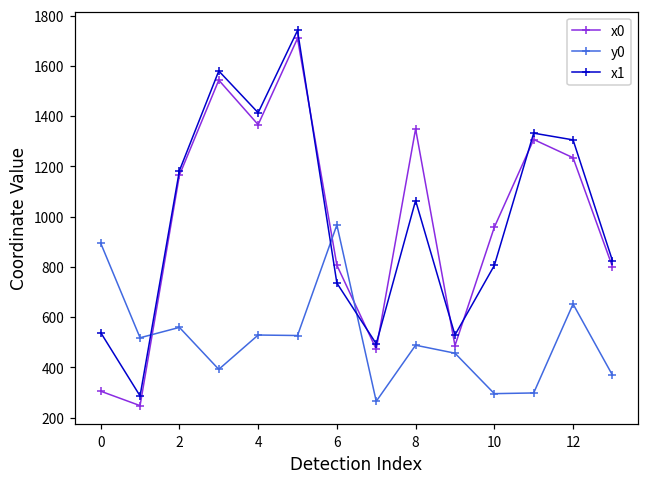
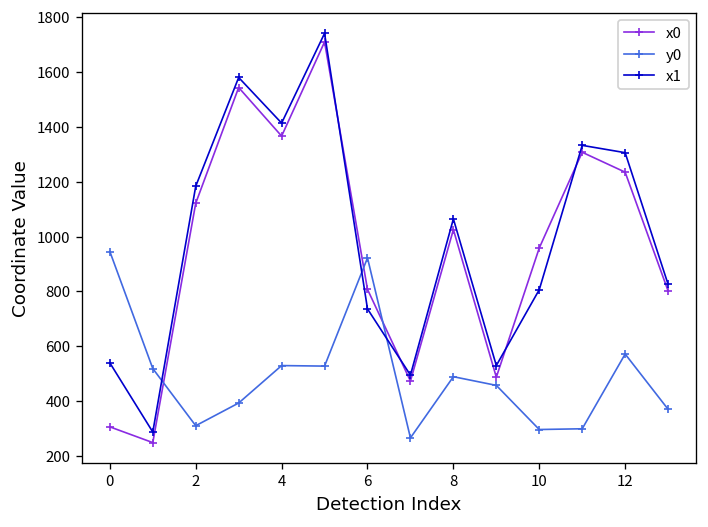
  {
    "x0": {
      "0": 310,
-     "2": 1170,
+     "2": 1120,
      "4": 1370,
      "6": 810,
-     "8": 1350,
+     "8": 1030,
      "10": 960,
      "12": 1230
    },
    "y0": {
-     "0": 890,
-     "2": 560,
+     "0": 950,
+     "2": 310,
      "4": 530,
-     "6": 970,
+     "6": 920,
      "8": 490,
      "10": 300,
-     "12": 650
+     "12": 570
    },
    "x1": {
      "0": 540,
      "2": 1180,
      "4": 1410,
      "6": 740,
      "8": 1060,
      "10": 810,
      "12": 1310
    }
  }
